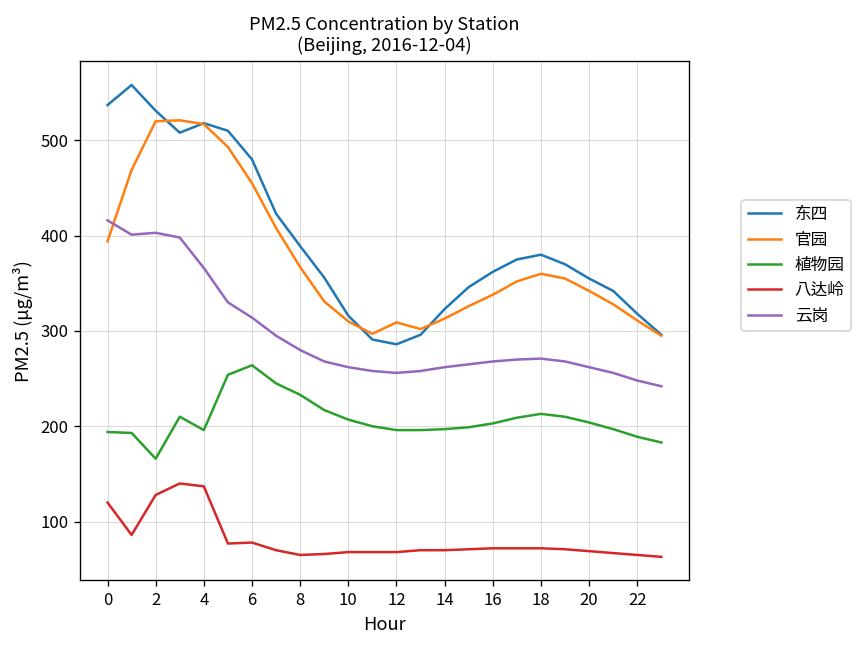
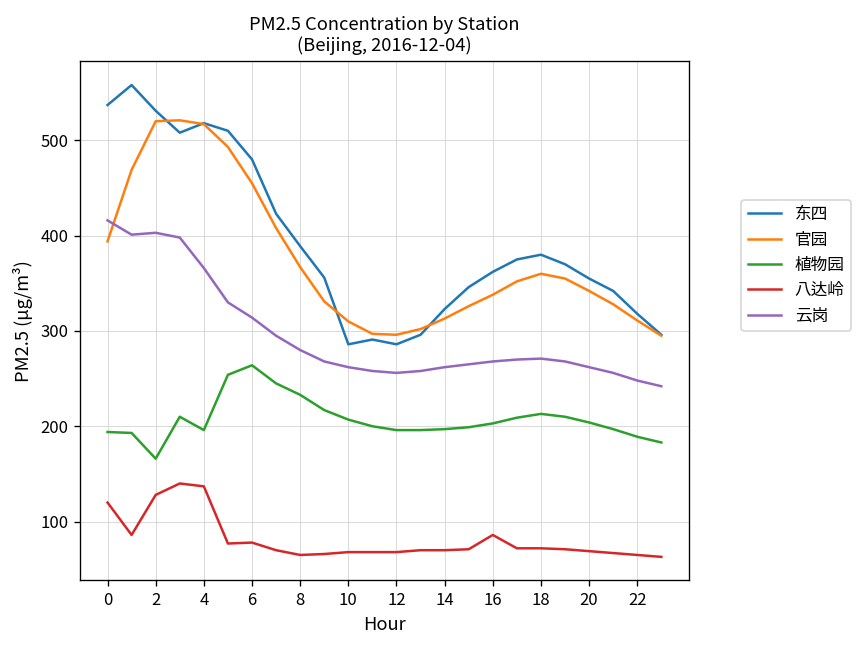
  {
    "东四": {
      "0": 540,
      "2": 530,
      "6": 480,
      "8": 390,
-     "10": 320,
+     "10": 290,
      "12": 290,
      "14": 320,
      "16": 360,
      "18": 380,
      "20": 360,
      "22": 320
    },
    "官园": {
      "0": 390,
      "2": 520,
      "6": 460,
      "8": 370,
      "10": 310,
-     "12": 310,
+     "12": 300,
      "14": 310,
      "16": 340,
      "18": 360,
      "20": 340,
      "22": 310
    },
    "植物园": {
      "0": 190,
      "2": 170,
      "4": 200,
      "6": 260,
      "8": 230,
      "10": 210,
      "12": 200,
      "14": 200,
      "16": 200,
      "18": 210,
      "20": 200,
      "22": 190
    },
    "八达岭": {
      "0": 120,
      "2": 130,
      "4": 140,
      "6": 80,
      "8": 70,
      "10": 70,
      "12": 70,
      "14": 70,
-     "16": 70,
+     "16": 90,
      "18": 70,
      "20": 70,
      "22": 70
    },
    "云岗": {
      "0": 420,
      "2": 400,
      "4": 370,
      "6": 310,
      "8": 280,
      "10": 260,
      "12": 260,
      "14": 260,
      "16": 270,
      "18": 270,
      "20": 260,
      "22": 250
    }
  }
